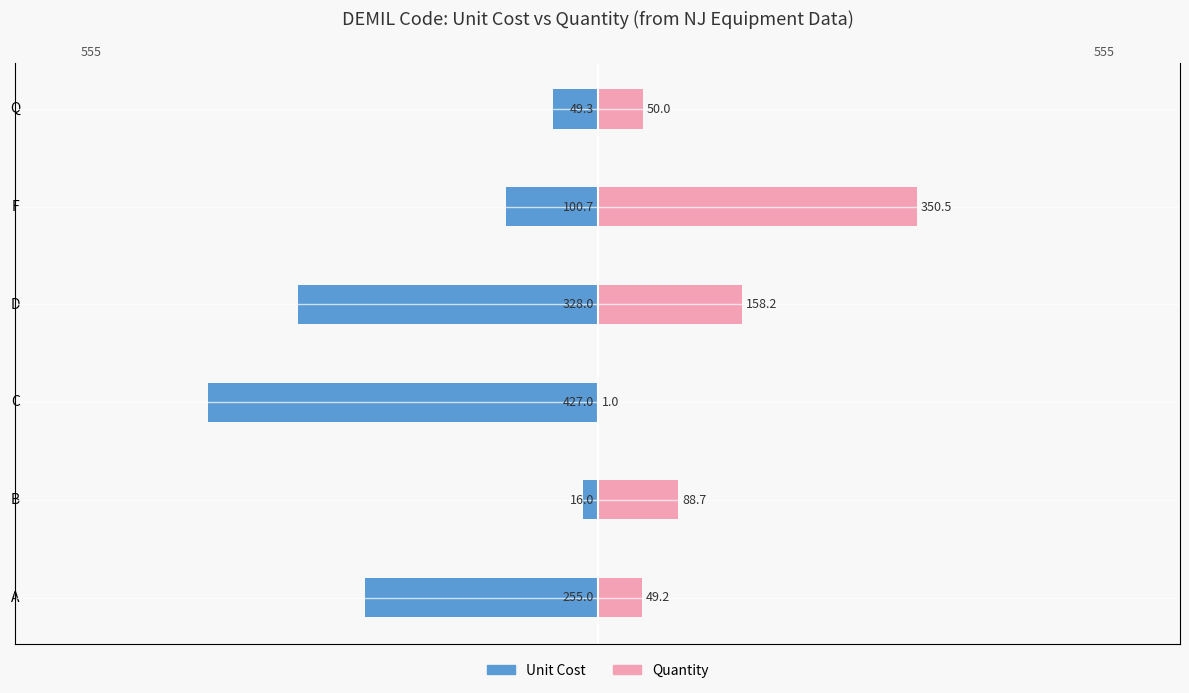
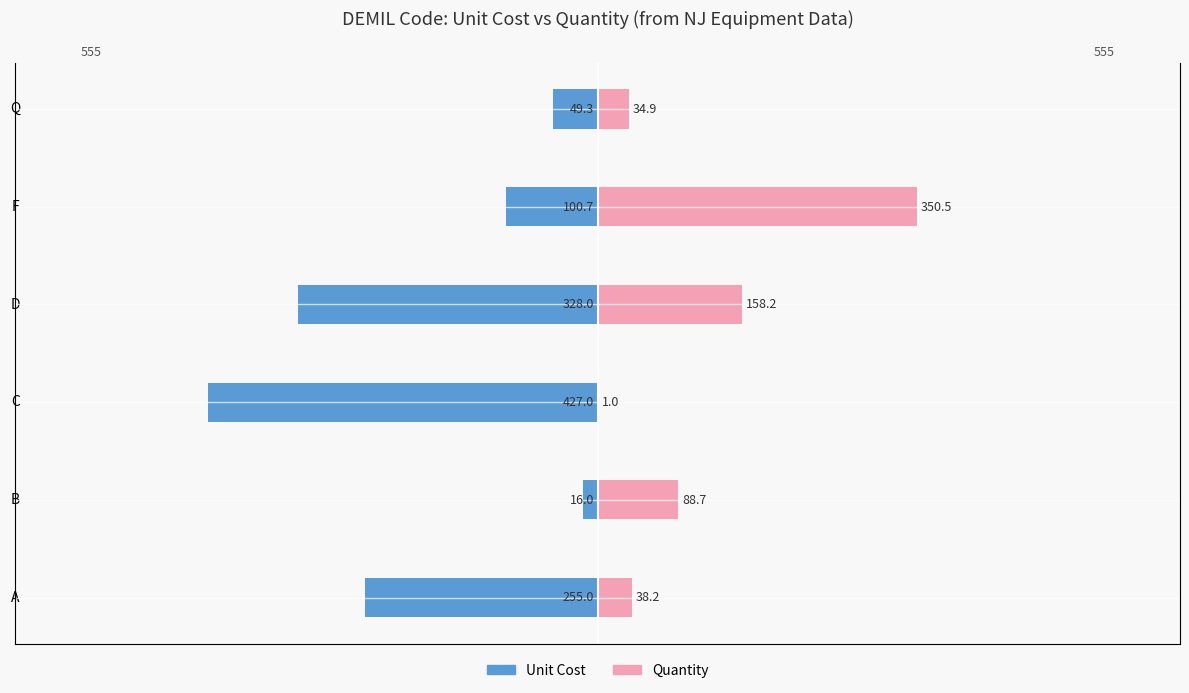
  {
    "Quantity": {
-     "Q": 50.0,
+     "Q": 34.9,
      "F": 350.5,
      "D": 158.2,
      "C": 1.0,
      "B": 88.7,
-     "A": 49.2
+     "A": 38.2
    }
  }
